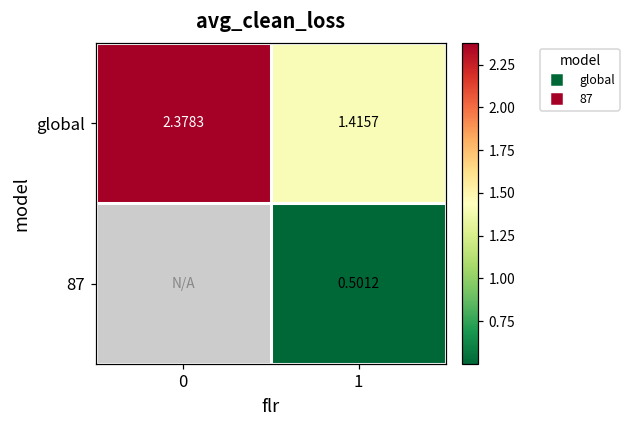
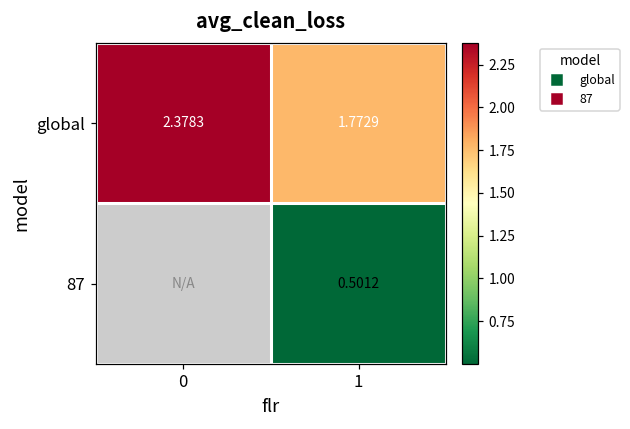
  {
    "global": {
      "0": 2.3783,
-     "1": 1.4157
+     "1": 1.7729
    },
    "87": {
      "1": 0.5012
    }
  }
